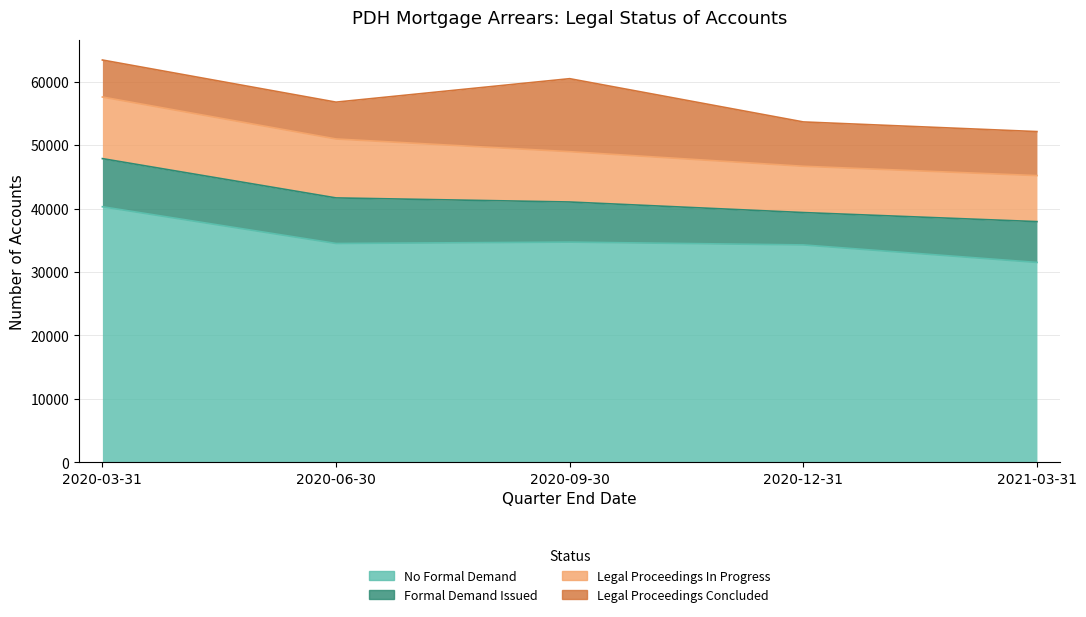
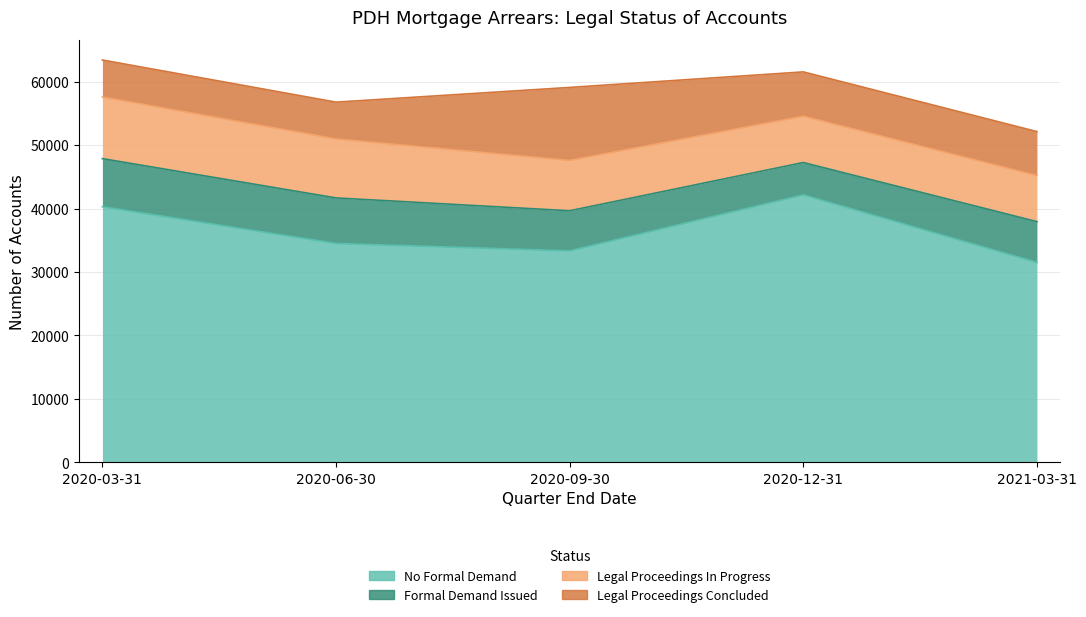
  {
    "No Formal Demand": {
      "2020-03-31": 40000,
      "2020-06-30": 35000,
-     "2020-09-30": 35000,
-     "2020-12-31": 34000,
+     "2020-09-30": 33000,
+     "2020-12-31": 42000,
      "2021-03-31": 32000
    },
    "Formal Demand Issued": {
      "2020-03-31": 8000,
      "2020-06-30": 7000,
      "2020-09-30": 6000,
      "2020-12-31": 5000,
      "2021-03-31": 6000
    },
    "Legal Proceedings In Progress": {
      "2020-03-31": 10000,
      "2020-06-30": 9000,
      "2020-09-30": 8000,
      "2020-12-31": 7000,
      "2021-03-31": 7000
    },
    "Legal Proceedings Concluded": {
      "2020-03-31": 6000,
      "2020-06-30": 6000,
      "2020-09-30": 12000,
      "2020-12-31": 7000,
      "2021-03-31": 7000
    }
  }
